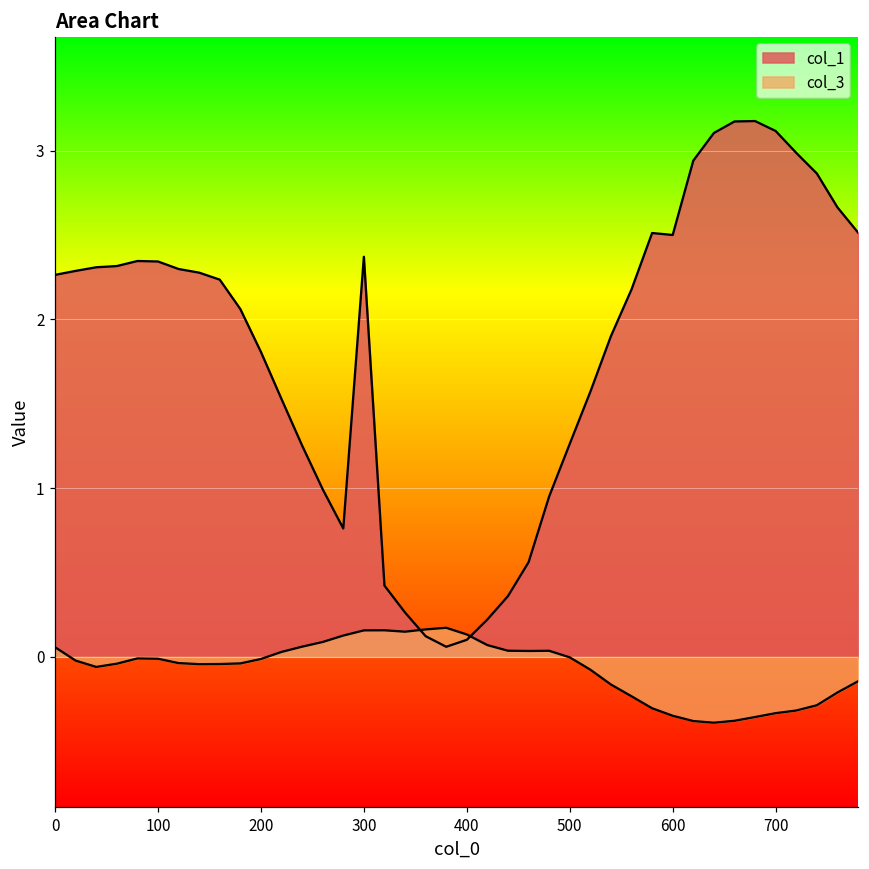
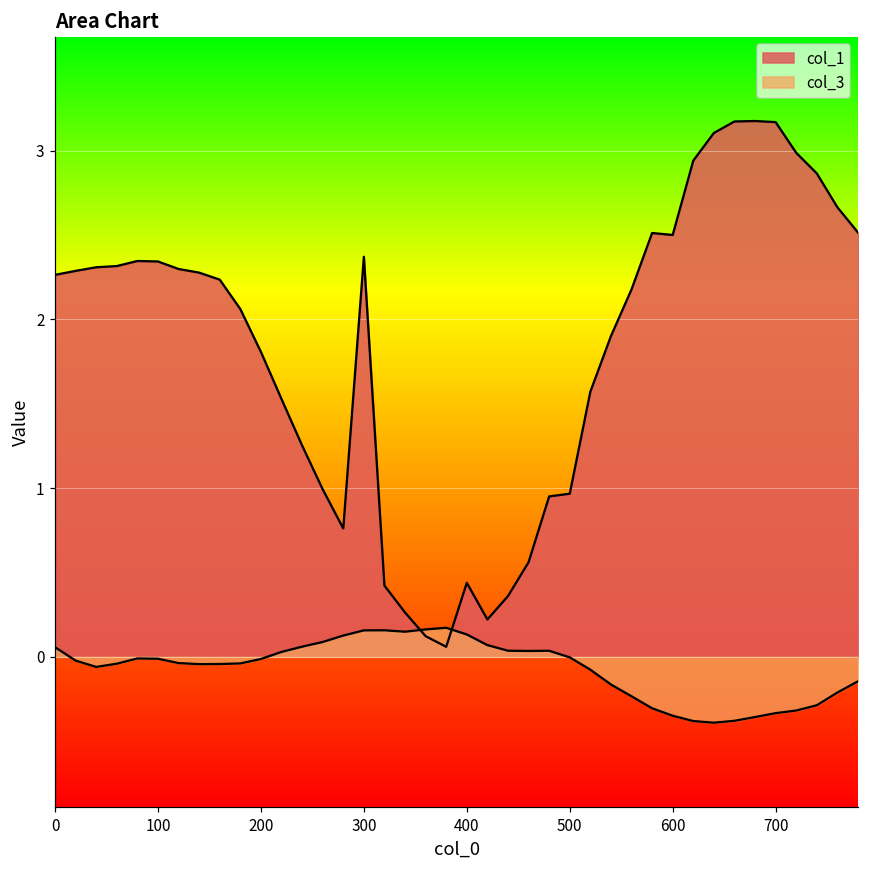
  {
    "col_1": {
      "0": 2.26,
      "100": 2.34,
      "200": 1.81,
      "300": 2.37,
-     "400": 0.10,
-     "500": 1.26,
+     "400": 0.44,
+     "500": 0.97,
      "600": 2.50,
-     "700": 3.12
+     "700": 3.17
    }
  }
